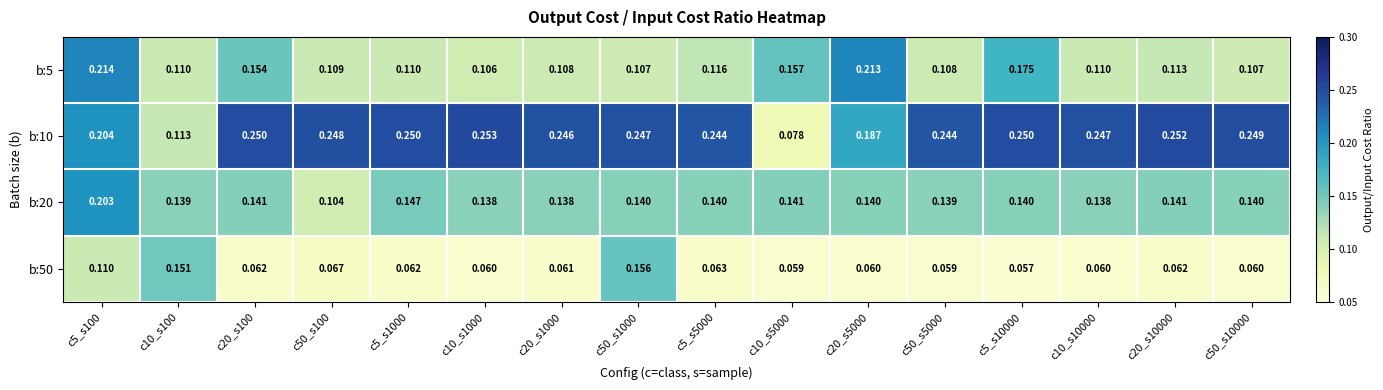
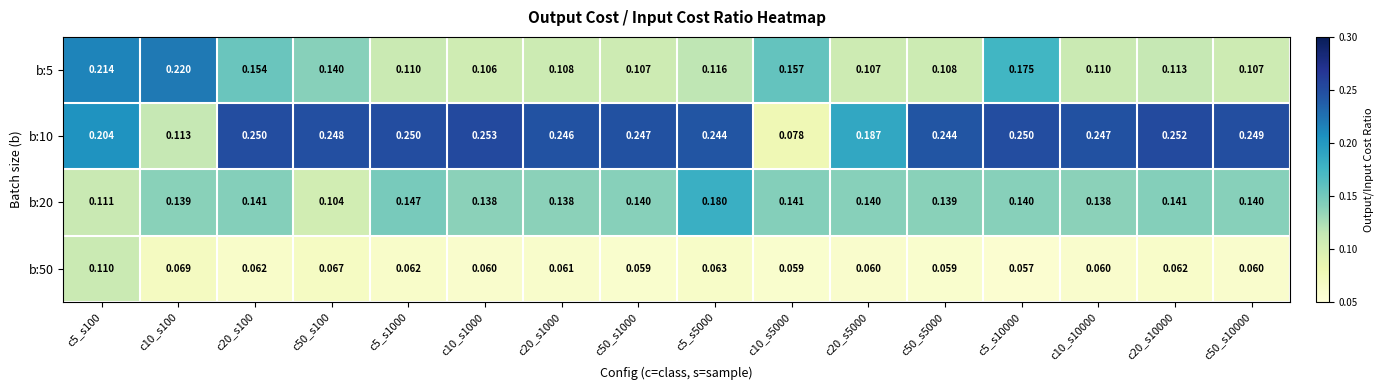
  {
    "b:5": {
      "c5_s100": 0.214,
-     "c10_s100": 0.110,
+     "c10_s100": 0.220,
      "c20_s100": 0.154,
-     "c50_s100": 0.109,
+     "c50_s100": 0.140,
      "c5_s1000": 0.110,
      "c10_s1000": 0.106,
      "c20_s1000": 0.108,
      "c50_s1000": 0.107,
      "c5_s5000": 0.116,
      "c10_s5000": 0.157,
-     "c20_s5000": 0.213,
+     "c20_s5000": 0.107,
      "c50_s5000": 0.108,
      "c5_s10000": 0.175,
      "c10_s10000": 0.110,
      "c20_s10000": 0.113,
      "c50_s10000": 0.107
    },
    "b:10": {
      "c5_s100": 0.204,
      "c10_s100": 0.113,
      "c20_s100": 0.250,
      "c50_s100": 0.248,
      "c5_s1000": 0.250,
      "c10_s1000": 0.253,
      "c20_s1000": 0.246,
      "c50_s1000": 0.247,
      "c5_s5000": 0.244,
      "c10_s5000": 0.078,
      "c20_s5000": 0.187,
      "c50_s5000": 0.244,
      "c5_s10000": 0.250,
      "c10_s10000": 0.247,
      "c20_s10000": 0.252,
      "c50_s10000": 0.249
    },
    "b:20": {
-     "c5_s100": 0.203,
+     "c5_s100": 0.111,
      "c10_s100": 0.139,
      "c20_s100": 0.141,
      "c50_s100": 0.104,
      "c5_s1000": 0.147,
      "c10_s1000": 0.138,
      "c20_s1000": 0.138,
      "c50_s1000": 0.140,
-     "c5_s5000": 0.140,
+     "c5_s5000": 0.180,
      "c10_s5000": 0.141,
      "c20_s5000": 0.140,
      "c50_s5000": 0.139,
      "c5_s10000": 0.140,
      "c10_s10000": 0.138,
      "c20_s10000": 0.141,
      "c50_s10000": 0.140
    },
    "b:50": {
      "c5_s100": 0.110,
-     "c10_s100": 0.151,
+     "c10_s100": 0.069,
      "c20_s100": 0.062,
      "c50_s100": 0.067,
      "c5_s1000": 0.062,
      "c10_s1000": 0.060,
      "c20_s1000": 0.061,
-     "c50_s1000": 0.156,
+     "c50_s1000": 0.059,
      "c5_s5000": 0.063,
      "c10_s5000": 0.059,
      "c20_s5000": 0.060,
      "c50_s5000": 0.059,
      "c5_s10000": 0.057,
      "c10_s10000": 0.060,
      "c20_s10000": 0.062,
      "c50_s10000": 0.060
    }
  }
